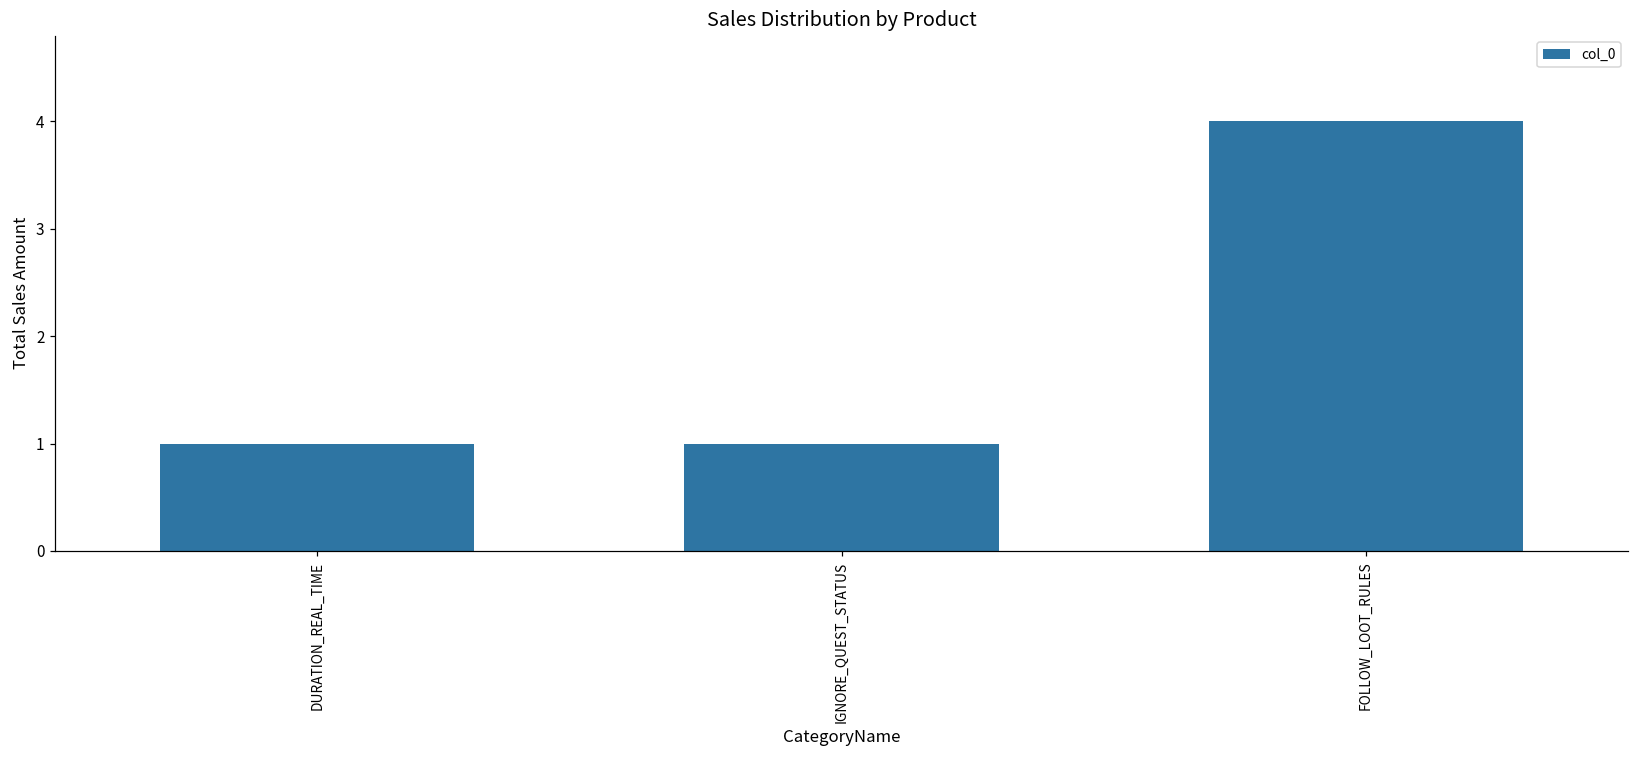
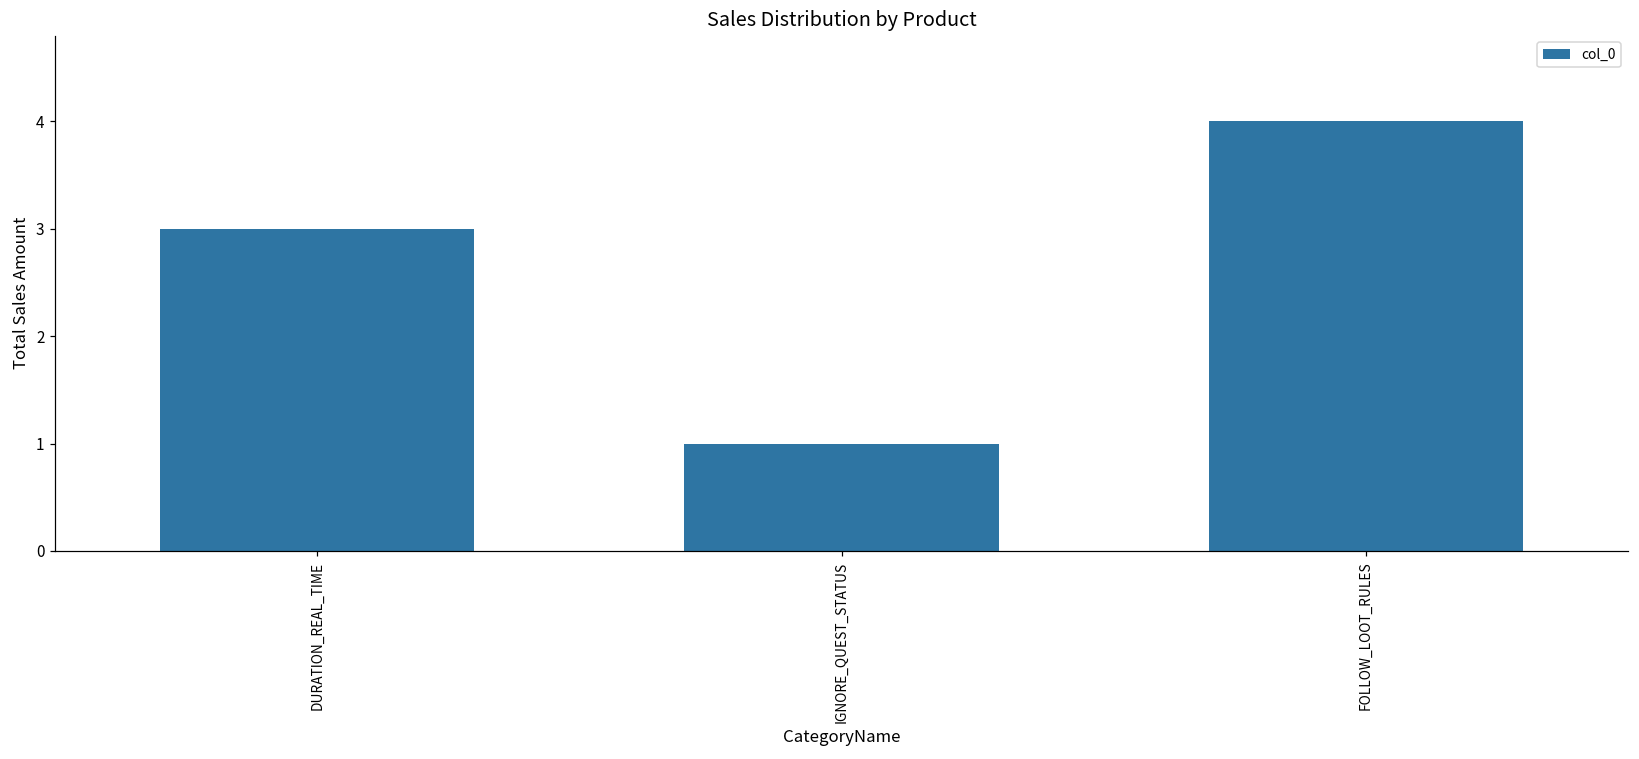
  {
-   "DURATION_REAL_TIME": 1,
+   "DURATION_REAL_TIME": 3,
    "IGNORE_QUEST_STATUS": 1,
    "FOLLOW_LOOT_RULES": 4
  }
